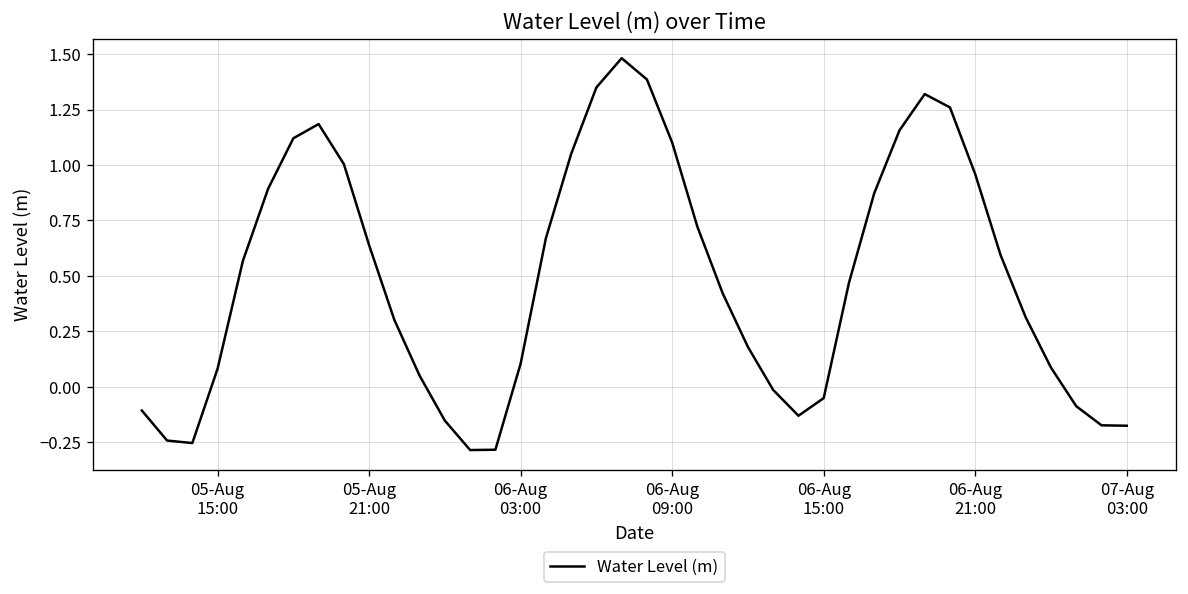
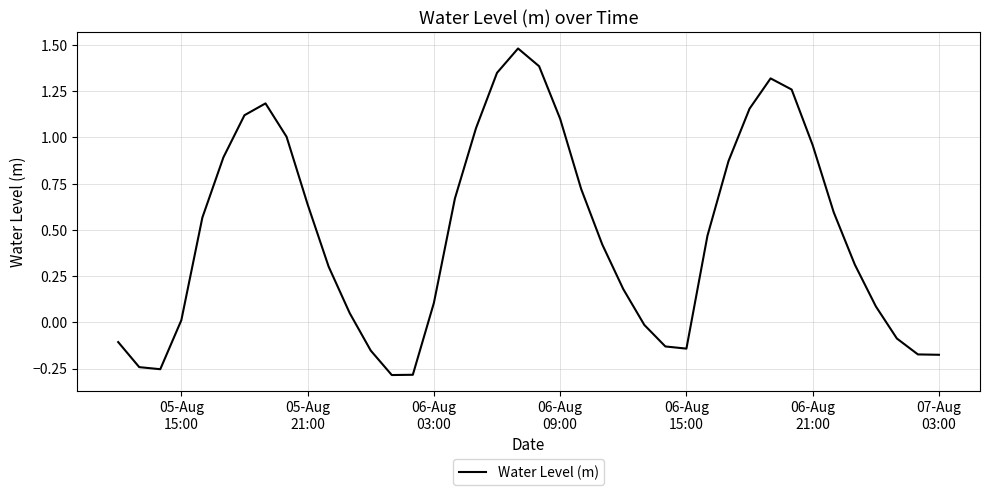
  {
-   "05-Aug 15:00": 0.08,
+   "05-Aug 15:00": 0.01,
    "05-Aug 21:00": 0.64,
    "06-Aug 03:00": 0.10,
    "06-Aug 09:00": 1.10,
-   "06-Aug 15:00": -0.05,
+   "06-Aug 15:00": -0.14,
    "06-Aug 21:00": 0.96,
    "07-Aug 03:00": -0.18
  }
